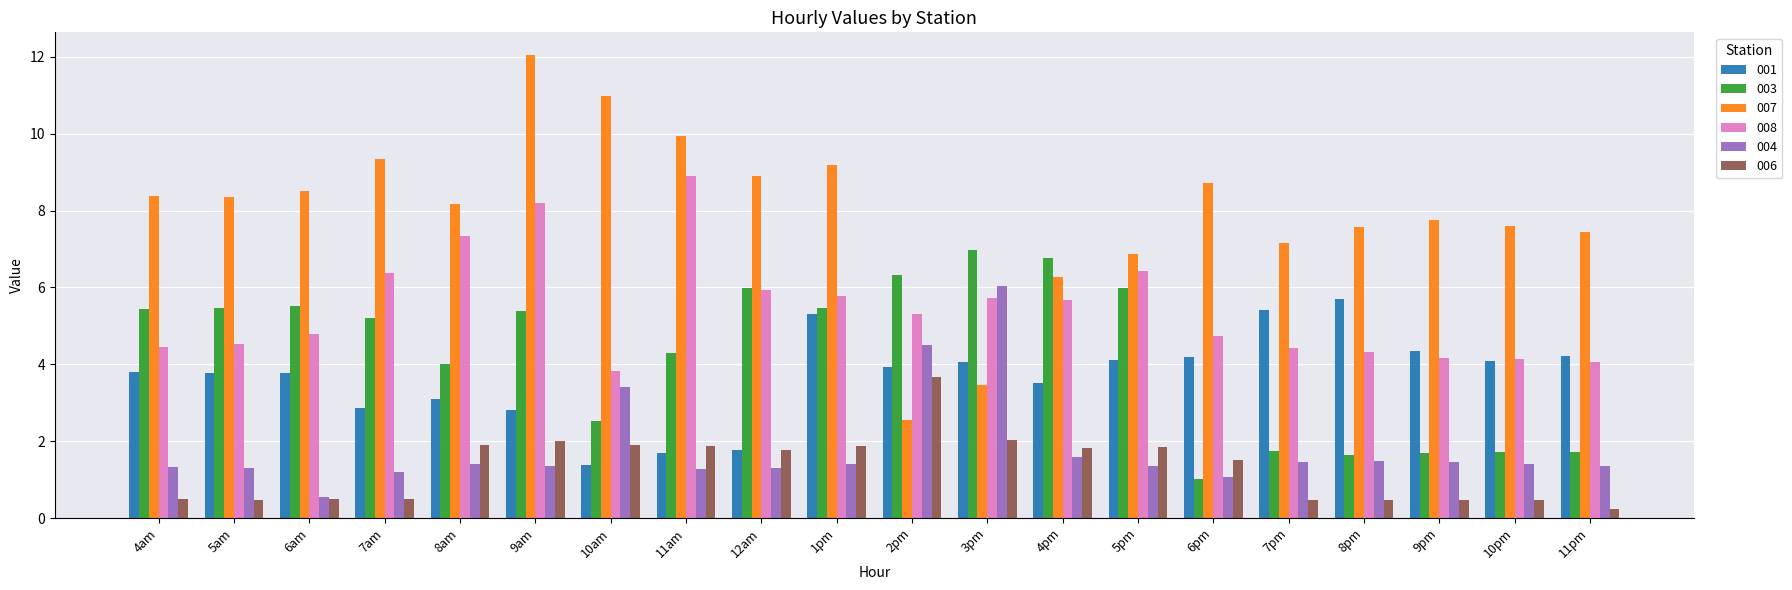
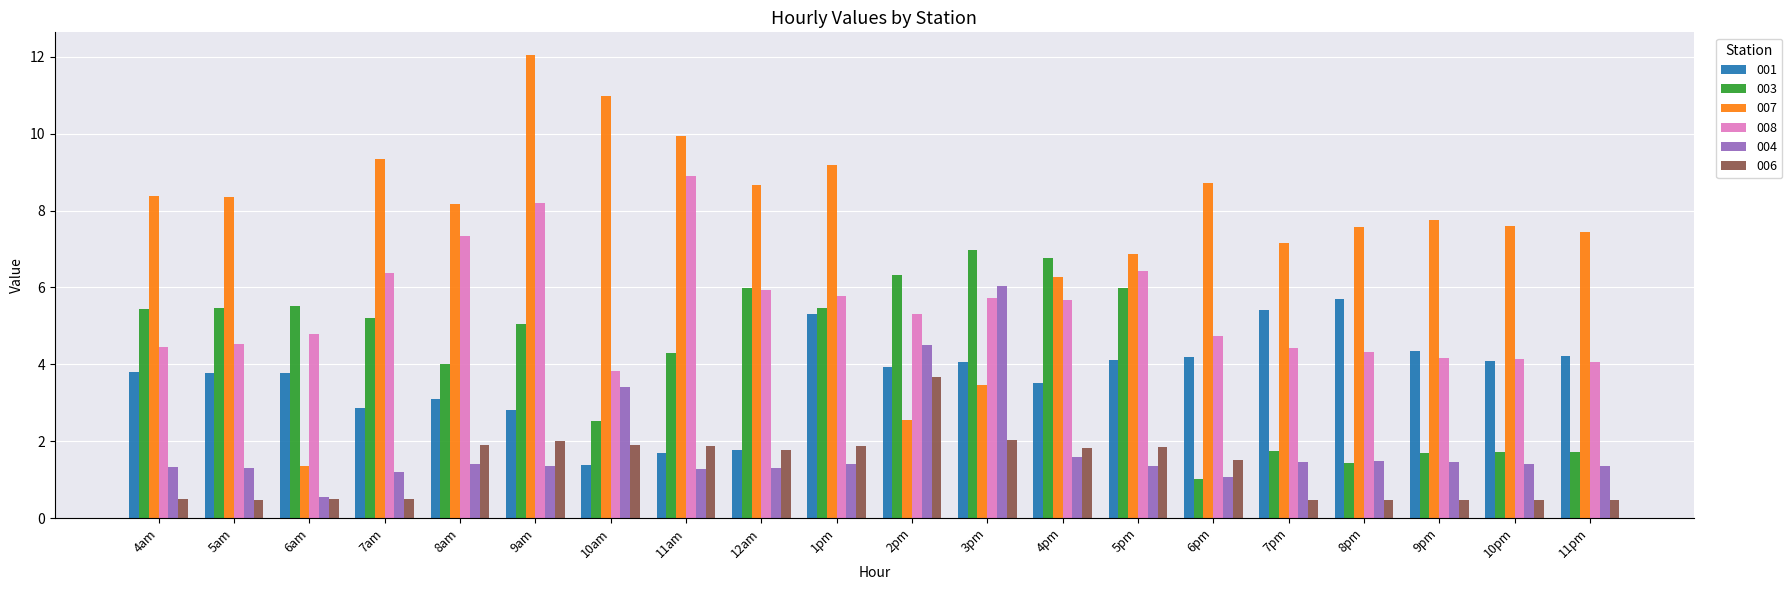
  {
    "001": {
      "4am": 3.8,
      "5am": 3.8,
      "6am": 3.8,
      "7am": 2.9,
      "8am": 3.1,
      "9am": 2.8,
      "10am": 1.4,
      "11am": 1.7,
      "12am": 1.8,
      "1pm": 5.3,
      "2pm": 3.9,
      "3pm": 4.1,
      "4pm": 3.5,
      "5pm": 4.1,
      "6pm": 4.2,
      "7pm": 5.4,
      "8pm": 5.7,
      "9pm": 4.4,
      "10pm": 4.1,
      "11pm": 4.2
    },
    "003": {
      "4am": 5.4,
      "5am": 5.5,
      "6am": 5.5,
      "7am": 5.2,
      "8am": 4.0,
-     "9am": 5.4,
+     "9am": 5.1,
      "10am": 2.5,
      "11am": 4.3,
      "12am": 6.0,
      "1pm": 5.5,
      "2pm": 6.3,
      "3pm": 7.0,
      "4pm": 6.8,
      "5pm": 6.0,
      "6pm": 1.0,
      "7pm": 1.7,
-     "8pm": 1.7,
+     "8pm": 1.4,
      "9pm": 1.7,
      "10pm": 1.7,
      "11pm": 1.7
    },
    "007": {
      "4am": 8.4,
      "5am": 8.4,
-     "6am": 8.5,
+     "6am": 1.4,
      "7am": 9.3,
      "8am": 8.2,
      "9am": 12.0,
      "10am": 11.0,
      "11am": 9.9,
-     "12am": 8.9,
+     "12am": 8.7,
      "1pm": 9.2,
      "2pm": 2.6,
      "3pm": 3.5,
      "4pm": 6.3,
      "5pm": 6.9,
      "6pm": 8.7,
      "7pm": 7.2,
      "8pm": 7.6,
      "9pm": 7.8,
      "10pm": 7.6,
      "11pm": 7.4
    },
    "008": {
      "4am": 4.4,
      "5am": 4.5,
      "6am": 4.8,
      "7am": 6.4,
      "8am": 7.3,
      "9am": 8.2,
      "10am": 3.8,
      "11am": 8.9,
      "12am": 5.9,
      "1pm": 5.8,
      "2pm": 5.3,
      "3pm": 5.7,
      "4pm": 5.7,
      "5pm": 6.4,
      "6pm": 4.7,
      "7pm": 4.4,
      "8pm": 4.3,
      "9pm": 4.2,
      "10pm": 4.1,
      "11pm": 4.0
    },
    "004": {
      "4am": 1.3,
      "5am": 1.3,
      "6am": 0.5,
      "7am": 1.2,
      "8am": 1.4,
      "9am": 1.4,
      "10am": 3.4,
      "11am": 1.3,
      "12am": 1.3,
      "1pm": 1.4,
      "2pm": 4.5,
      "3pm": 6.0,
      "4pm": 1.6,
      "5pm": 1.3,
      "6pm": 1.1,
      "7pm": 1.4,
      "8pm": 1.5,
      "9pm": 1.5,
      "10pm": 1.4,
      "11pm": 1.4
    },
    "006": {
      "4am": 0.5,
      "5am": 0.5,
      "6am": 0.5,
      "7am": 0.5,
      "8am": 1.9,
      "9am": 2.0,
      "10am": 1.9,
      "11am": 1.9,
      "12am": 1.8,
      "1pm": 1.9,
      "2pm": 3.7,
      "3pm": 2.0,
      "4pm": 1.8,
      "5pm": 1.9,
      "6pm": 1.5,
      "7pm": 0.5,
      "8pm": 0.5,
      "9pm": 0.5,
      "10pm": 0.5,
-     "11pm": 0.2
+     "11pm": 0.5
    }
  }
